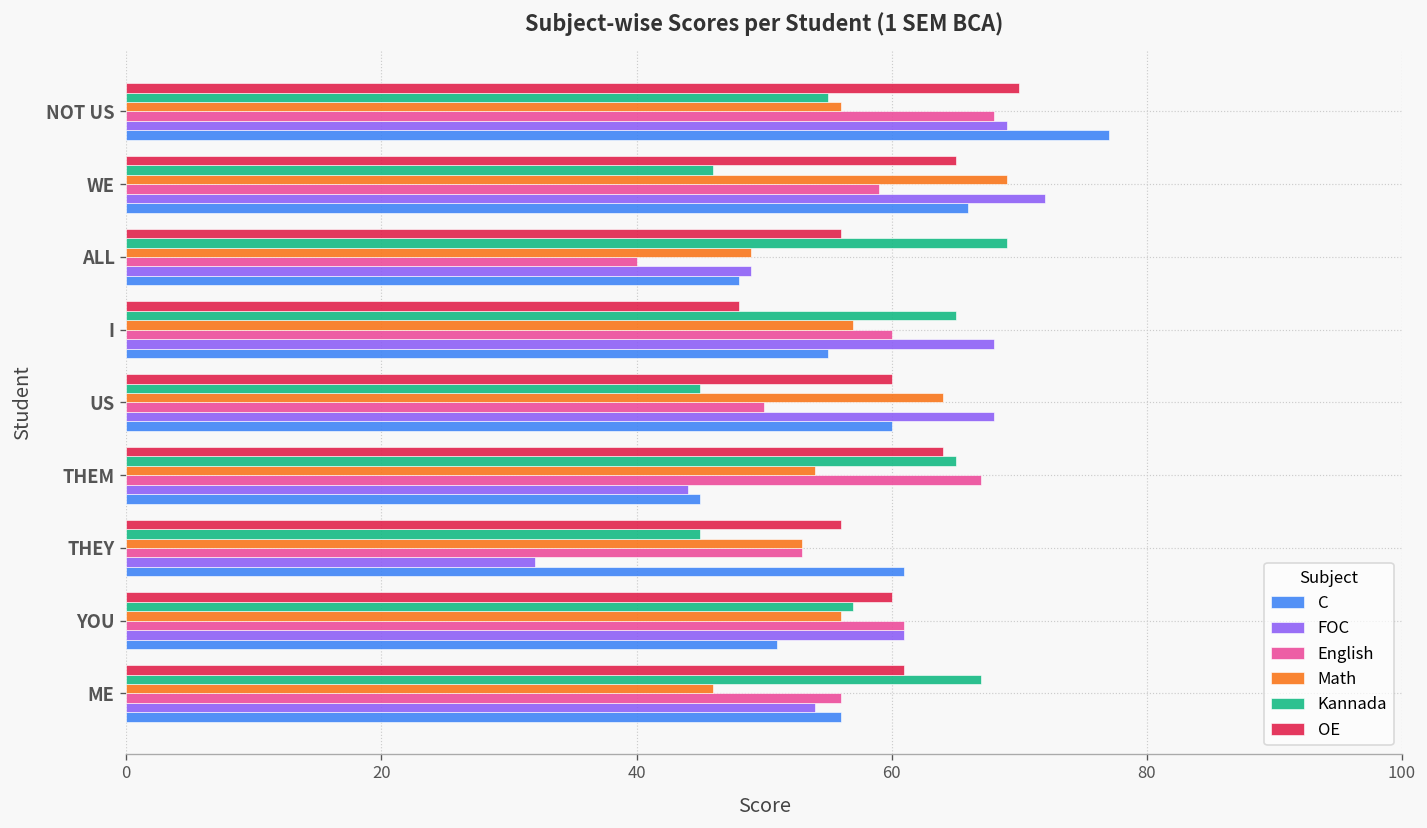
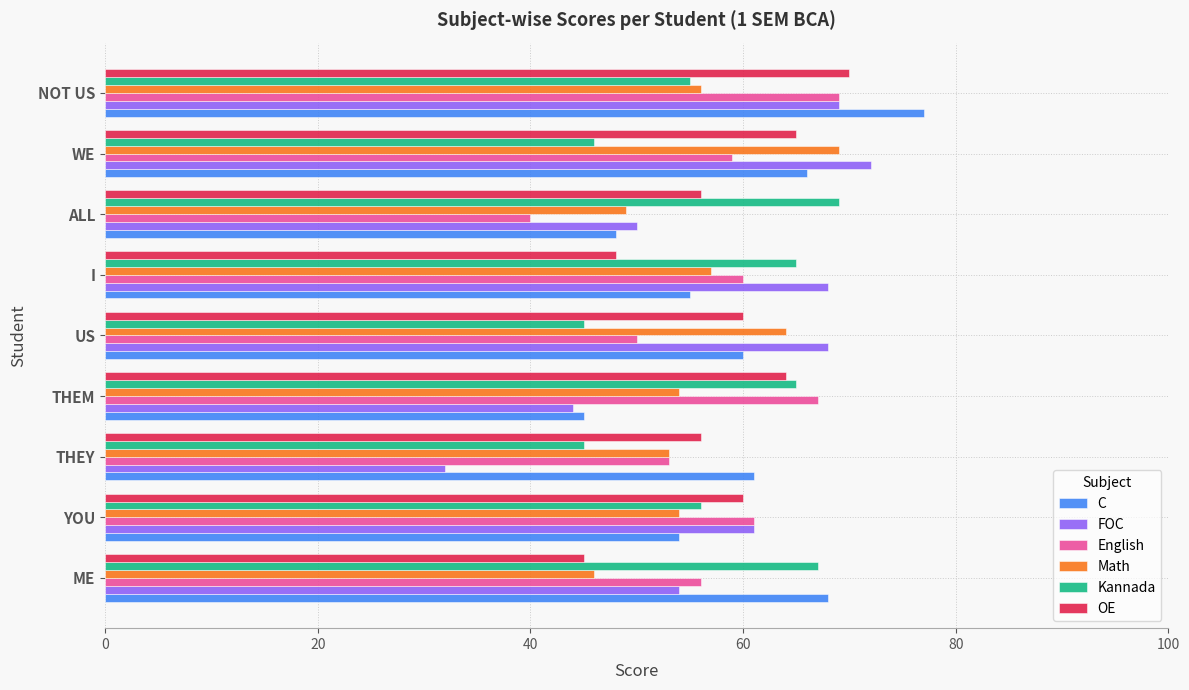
  {
    "C": {
      "NOT US": 77,
      "WE": 66,
      "ALL": 48,
      "I": 55,
      "US": 60,
      "THEM": 45,
      "THEY": 61,
-     "YOU": 51,
-     "ME": 56
+     "YOU": 54,
+     "ME": 68
    },
    "FOC": {
      "NOT US": 69,
      "WE": 72,
-     "ALL": 49,
+     "ALL": 50,
      "I": 68,
      "US": 68,
      "THEM": 44,
      "THEY": 32,
      "YOU": 61,
      "ME": 54
    },
    "English": {
-     "NOT US": 68,
+     "NOT US": 69,
      "WE": 59,
      "ALL": 40,
      "I": 60,
      "US": 50,
      "THEM": 67,
      "THEY": 53,
      "YOU": 61,
      "ME": 56
    },
    "Math": {
      "NOT US": 56,
      "WE": 69,
      "ALL": 49,
      "I": 57,
      "US": 64,
      "THEM": 54,
      "THEY": 53,
-     "YOU": 56,
+     "YOU": 54,
      "ME": 46
    },
    "Kannada": {
      "NOT US": 55,
      "WE": 46,
      "ALL": 69,
      "I": 65,
      "US": 45,
      "THEM": 65,
      "THEY": 45,
-     "YOU": 57,
+     "YOU": 56,
      "ME": 67
    },
    "OE": {
      "NOT US": 70,
      "WE": 65,
      "ALL": 56,
      "I": 48,
      "US": 60,
      "THEM": 64,
      "THEY": 56,
      "YOU": 60,
-     "ME": 61
+     "ME": 45
    }
  }
